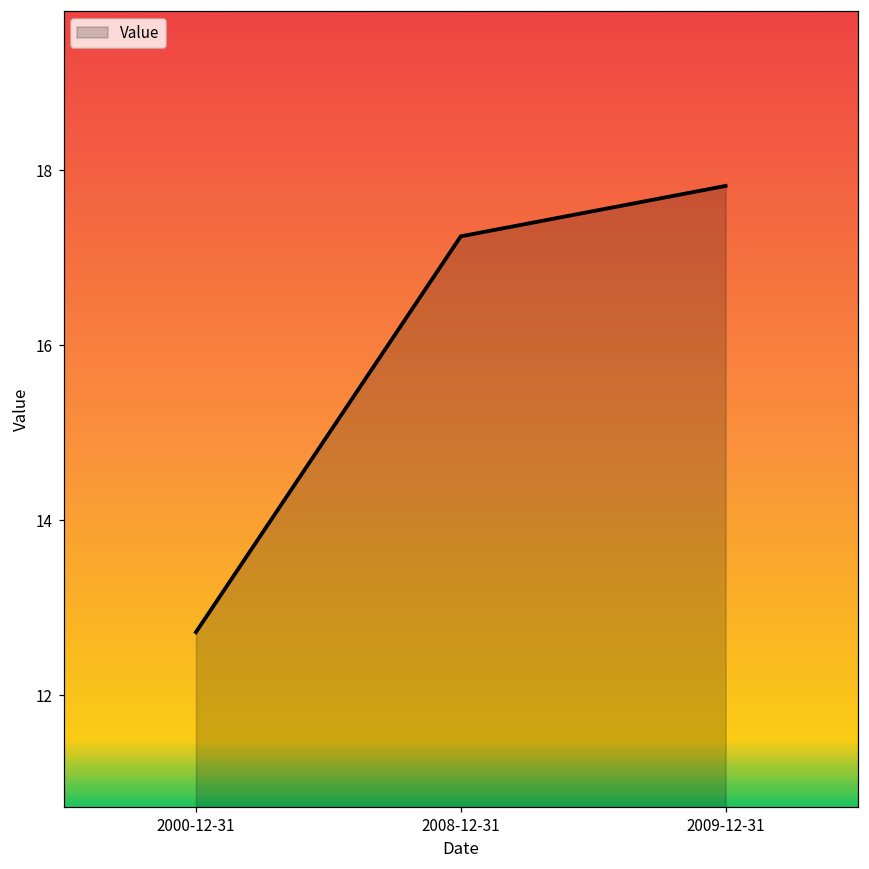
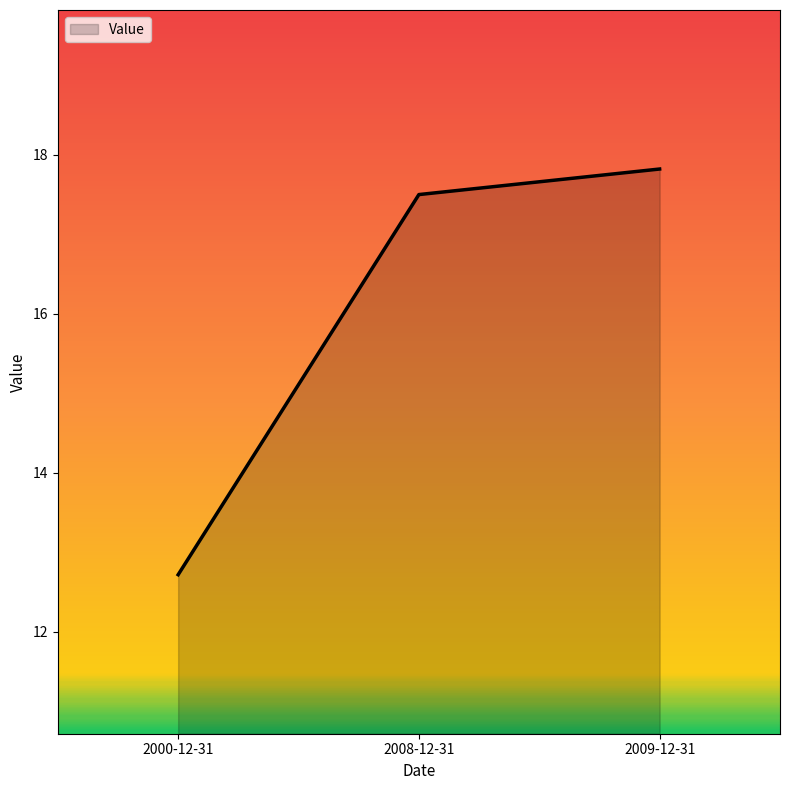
  {
    "2000-12-31": 12.7,
-   "2008-12-31": 17.2,
+   "2008-12-31": 17.5,
    "2009-12-31": 17.8
  }
